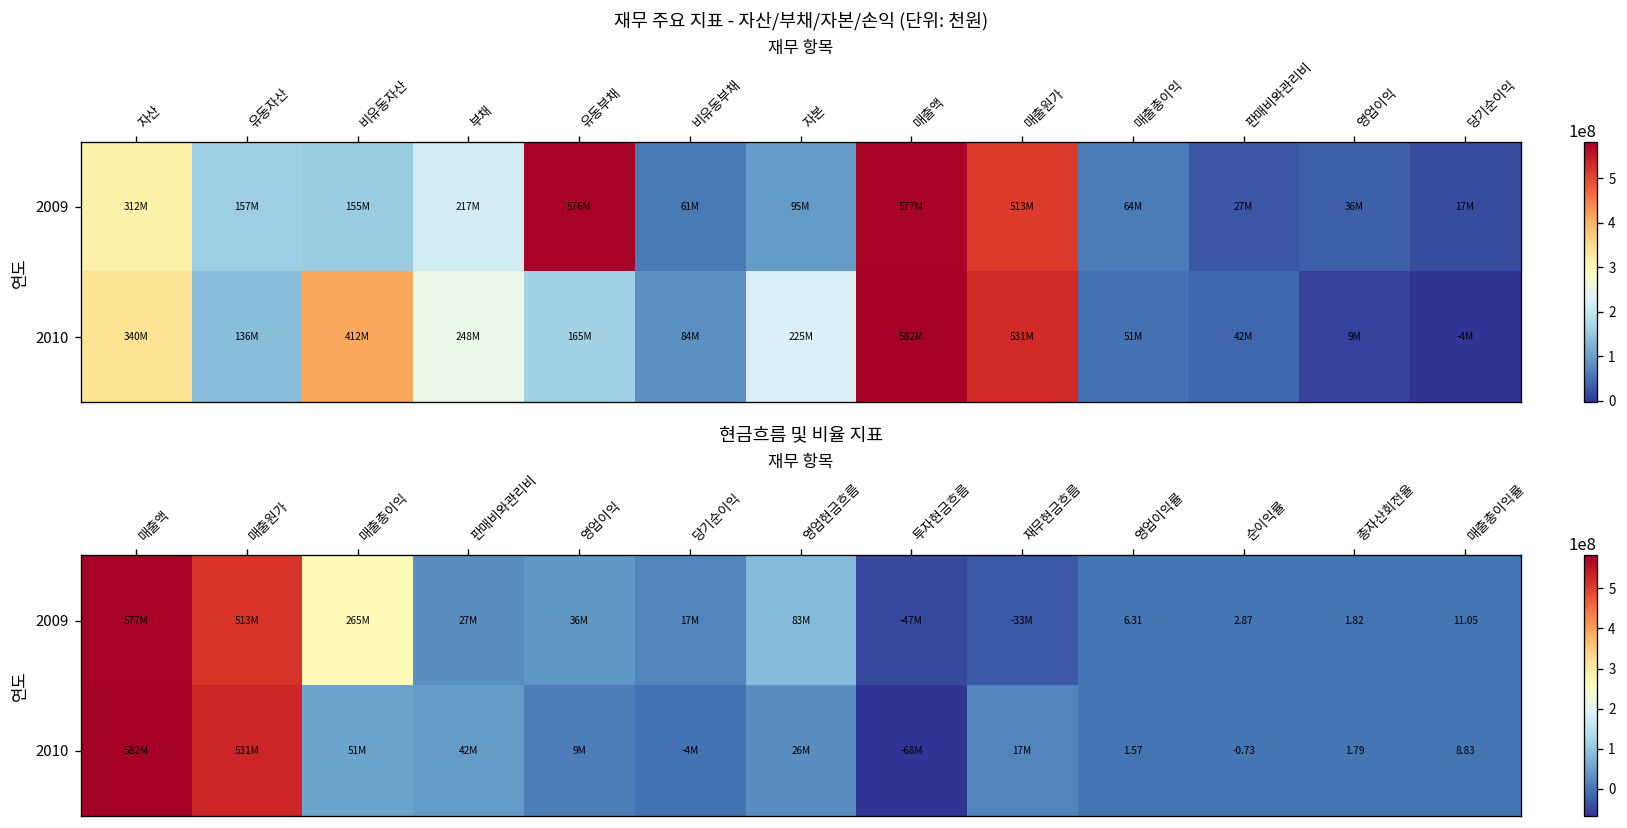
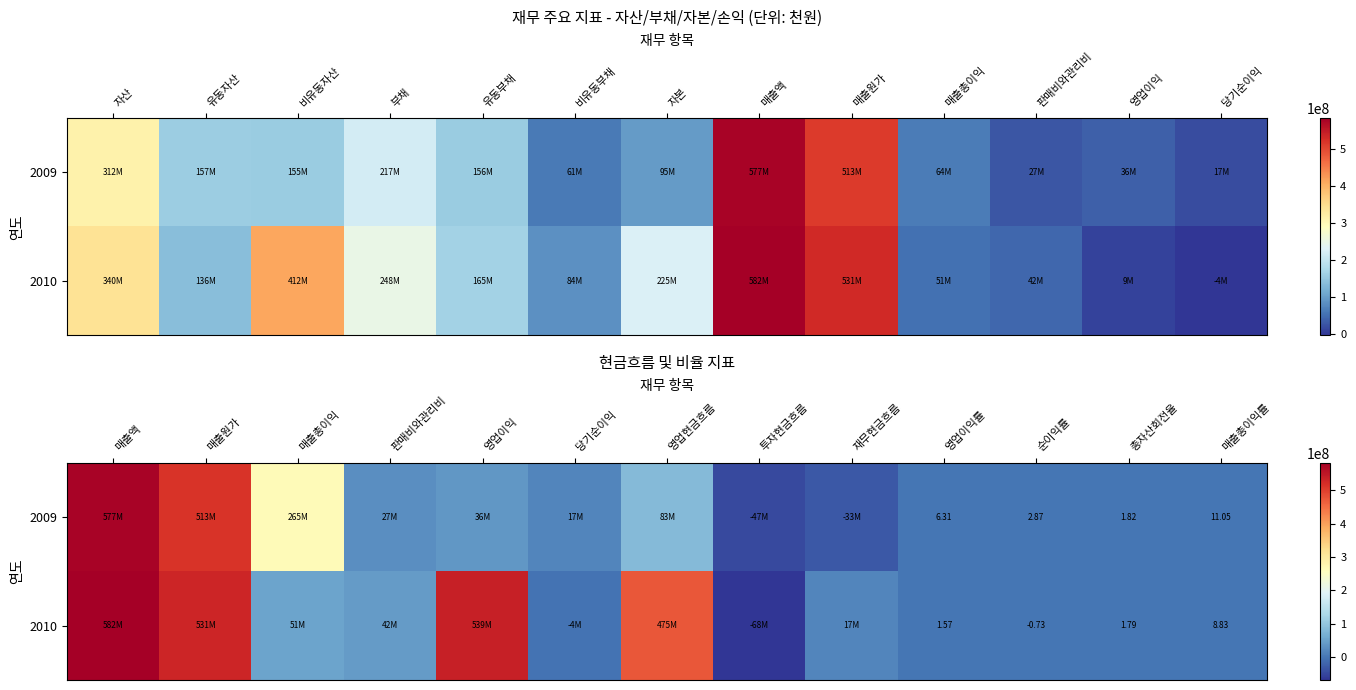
  {
    "재무 주요 지표 - 자산/부채/자본/손익 (단위: 천원)": {
      "2009": {
        "자산": "312M",
        "유동자산": "157M",
        "비유동자산": "155M",
        "부채": "217M",
-       "유동부채": "576M",
+       "유동부채": "156M",
        "비유동부채": "61M",
        "자본": "95M",
        "매출액": "577M",
        "매출원가": "513M",
        "매출총이익": "64M",
        "판매비와관리비": "27M",
        "영업이익": "36M",
        "당기순이익": "17M"
      },
      "2010": {
        "자산": "340M",
        "유동자산": "136M",
        "비유동자산": "412M",
        "부채": "248M",
        "유동부채": "165M",
        "비유동부채": "84M",
        "자본": "225M",
        "매출액": "582M",
        "매출원가": "531M",
        "매출총이익": "51M",
        "판매비와관리비": "42M",
        "영업이익": "9M",
        "당기순이익": "-4M"
      }
    },
    "현금흐름 및 비율 지표": {
      "2009": {
        "매출액": "577M",
        "매출원가": "513M",
        "매출총이익": "265M",
        "판매비와관리비": "27M",
        "영업이익": "36M",
        "당기순이익": "17M",
        "영업현금흐름": "83M",
        "투자현금흐름": "-47M",
        "재무현금흐름": "-33M",
        "영업이익률": "6.31",
        "순이익률": "2.87",
        "총자산회전율": "1.82",
        "매출총이익률": "11.05"
      },
      "2010": {
        "매출액": "582M",
        "매출원가": "531M",
        "매출총이익": "51M",
        "판매비와관리비": "42M",
-       "영업이익": "9M",
+       "영업이익": "539M",
        "당기순이익": "-4M",
-       "영업현금흐름": "26M",
+       "영업현금흐름": "475M",
        "투자현금흐름": "-68M",
        "재무현금흐름": "17M",
        "영업이익률": "1.57",
        "순이익률": "-0.73",
        "총자산회전율": "1.79",
        "매출총이익률": "8.83"
      }
    }
  }
